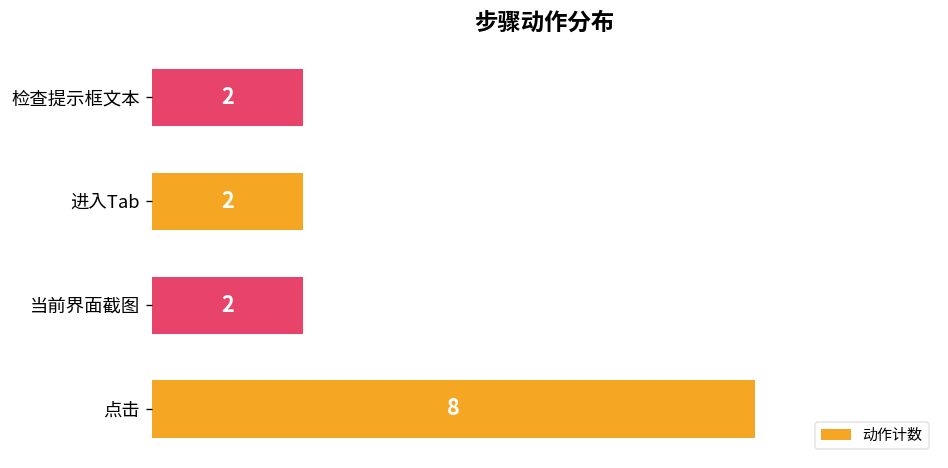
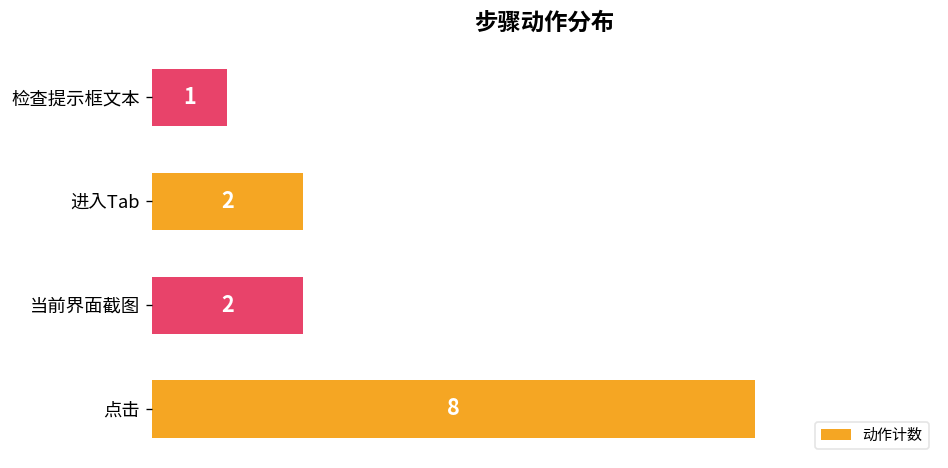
  {
-   "检查提示框文本": 2,
+   "检查提示框文本": 1,
    "进入Tab": 2,
    "当前界面截图": 2,
    "点击": 8
  }
